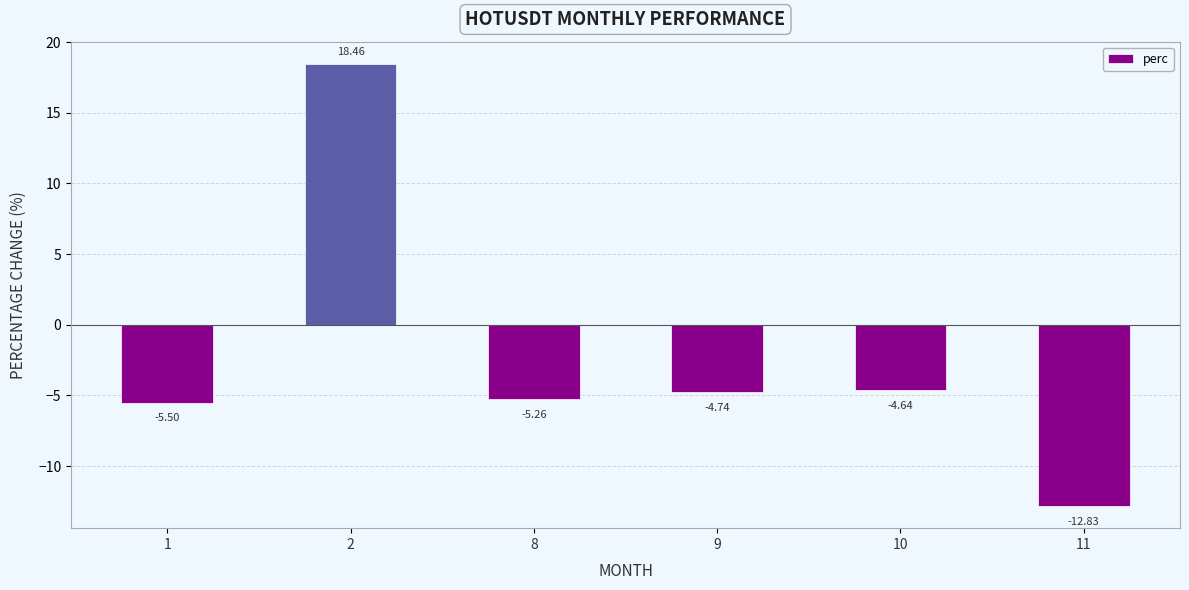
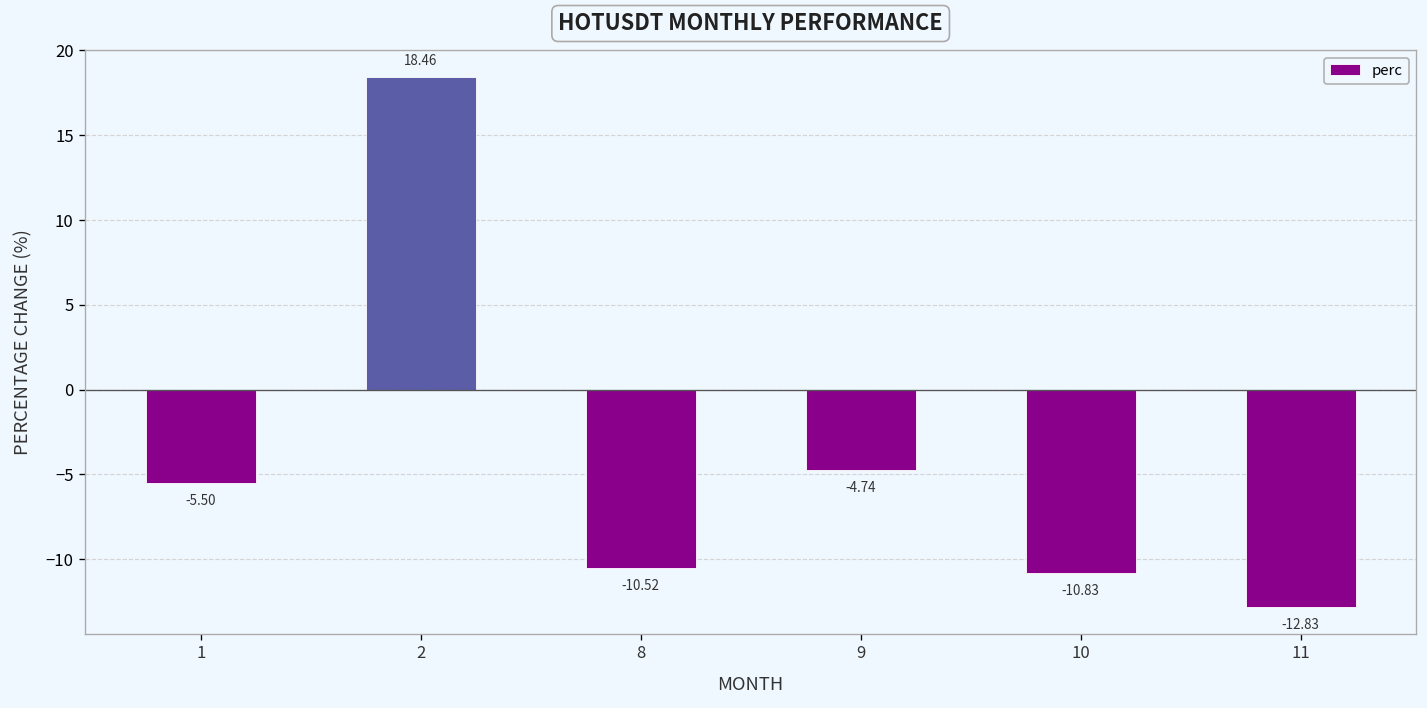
  {
    "1": -5.50,
    "2": 18.46,
-   "8": -5.26,
+   "8": -10.52,
    "9": -4.74,
-   "10": -4.64,
+   "10": -10.83,
    "11": -12.83
  }
